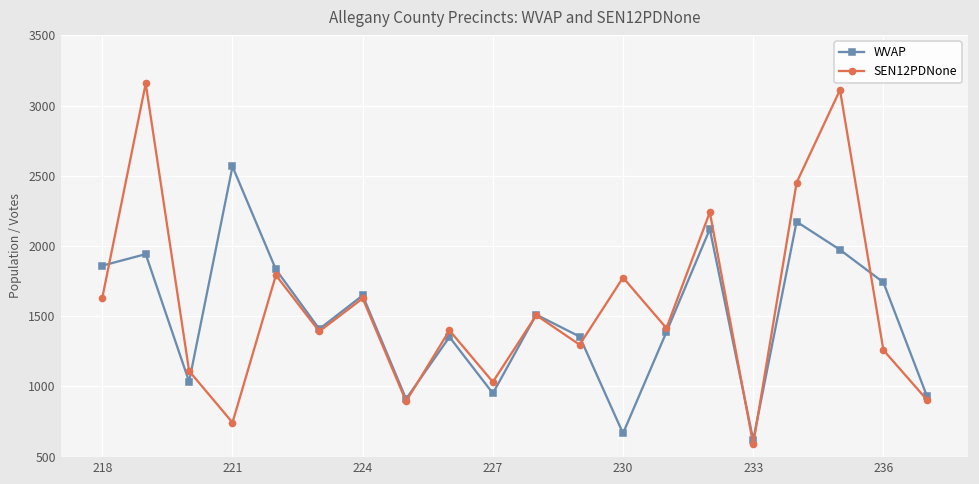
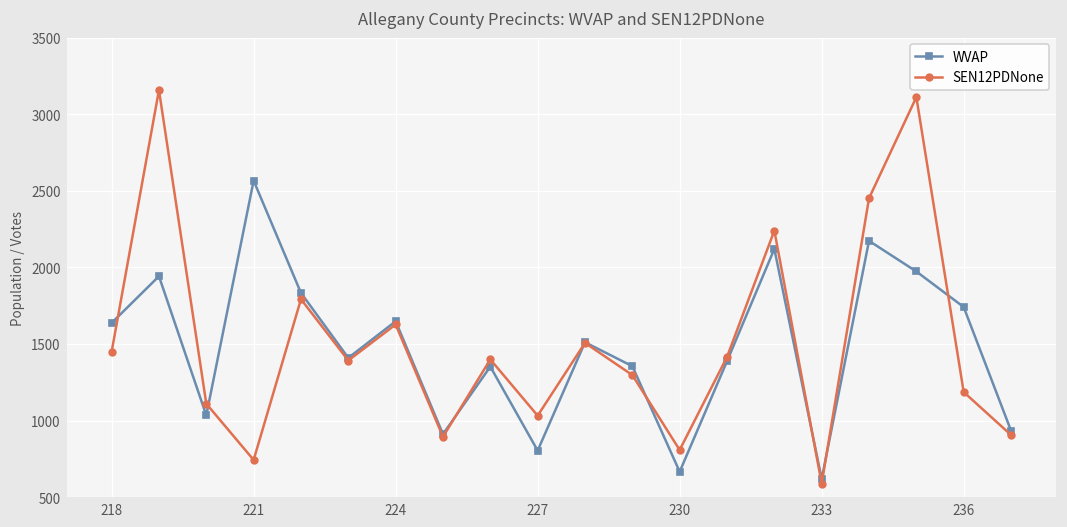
  {
    "WVAP": {
-     "218": 1860,
+     "218": 1640,
      "221": 2570,
      "224": 1650,
-     "227": 950,
+     "227": 800,
      "230": 670,
      "233": 620,
      "236": 1740
    },
    "SEN12PDNone": {
-     "218": 1630,
+     "218": 1450,
      "221": 740,
      "224": 1630,
      "227": 1030,
-     "230": 1780,
+     "230": 810,
      "233": 590,
-     "236": 1260
+     "236": 1190
    }
  }
